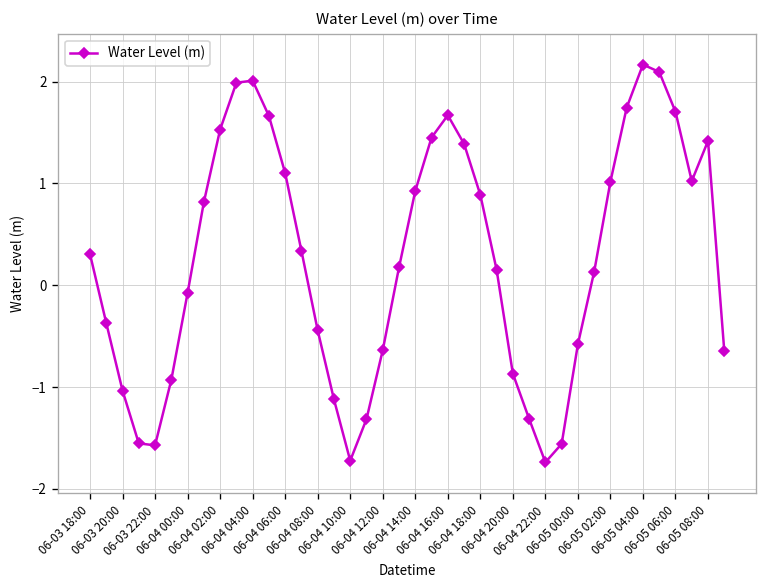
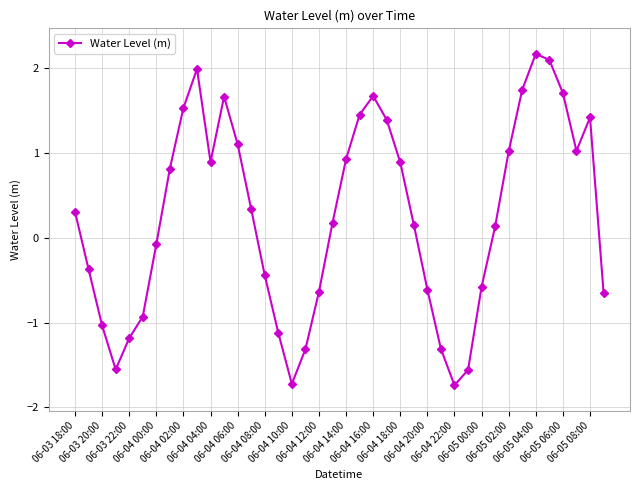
  {
    "06-03 18:00": 0.3,
    "06-03 20:00": -1.0,
-   "06-03 22:00": -1.6,
+   "06-03 22:00": -1.2,
    "06-04 00:00": -0.1,
    "06-04 02:00": 1.5,
-   "06-04 04:00": 2.0,
+   "06-04 04:00": 0.9,
    "06-04 06:00": 1.1,
    "06-04 08:00": -0.4,
    "06-04 10:00": -1.7,
    "06-04 12:00": -0.6,
    "06-04 14:00": 0.9,
    "06-04 16:00": 1.7,
    "06-04 18:00": 0.9,
-   "06-04 20:00": -0.9,
+   "06-04 20:00": -0.6,
    "06-04 22:00": -1.7,
    "06-05 00:00": -0.6,
    "06-05 02:00": 1.0,
    "06-05 04:00": 2.2,
    "06-05 06:00": 1.7,
    "06-05 08:00": 1.4
  }
